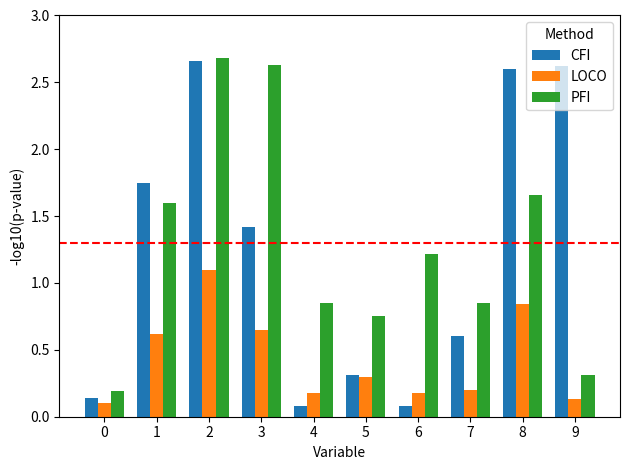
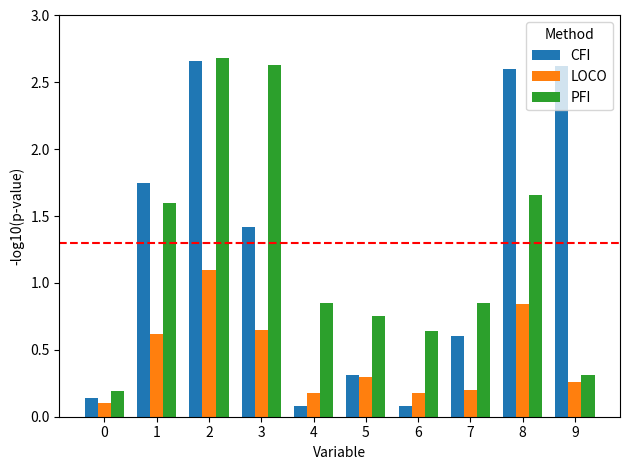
  {
    "CFI": {
      "0": 0.14,
      "1": 1.75,
      "2": 2.66,
      "3": 1.42,
      "4": 0.08,
      "5": 0.31,
      "6": 0.08,
      "7": 0.60,
      "8": 2.60
    },
    "LOCO": {
      "0": 0.10,
      "1": 0.62,
      "2": 1.10,
      "3": 0.65,
      "4": 0.18,
      "5": 0.30,
      "6": 0.18,
      "7": 0.20,
      "8": 0.84,
-     "9": 0.13
+     "9": 0.26
    },
    "PFI": {
      "0": 0.19,
      "1": 1.60,
      "2": 2.68,
      "3": 2.63,
      "4": 0.85,
      "5": 0.75,
-     "6": 1.22,
+     "6": 0.64,
      "7": 0.85,
      "8": 1.66,
      "9": 0.31
    }
  }
